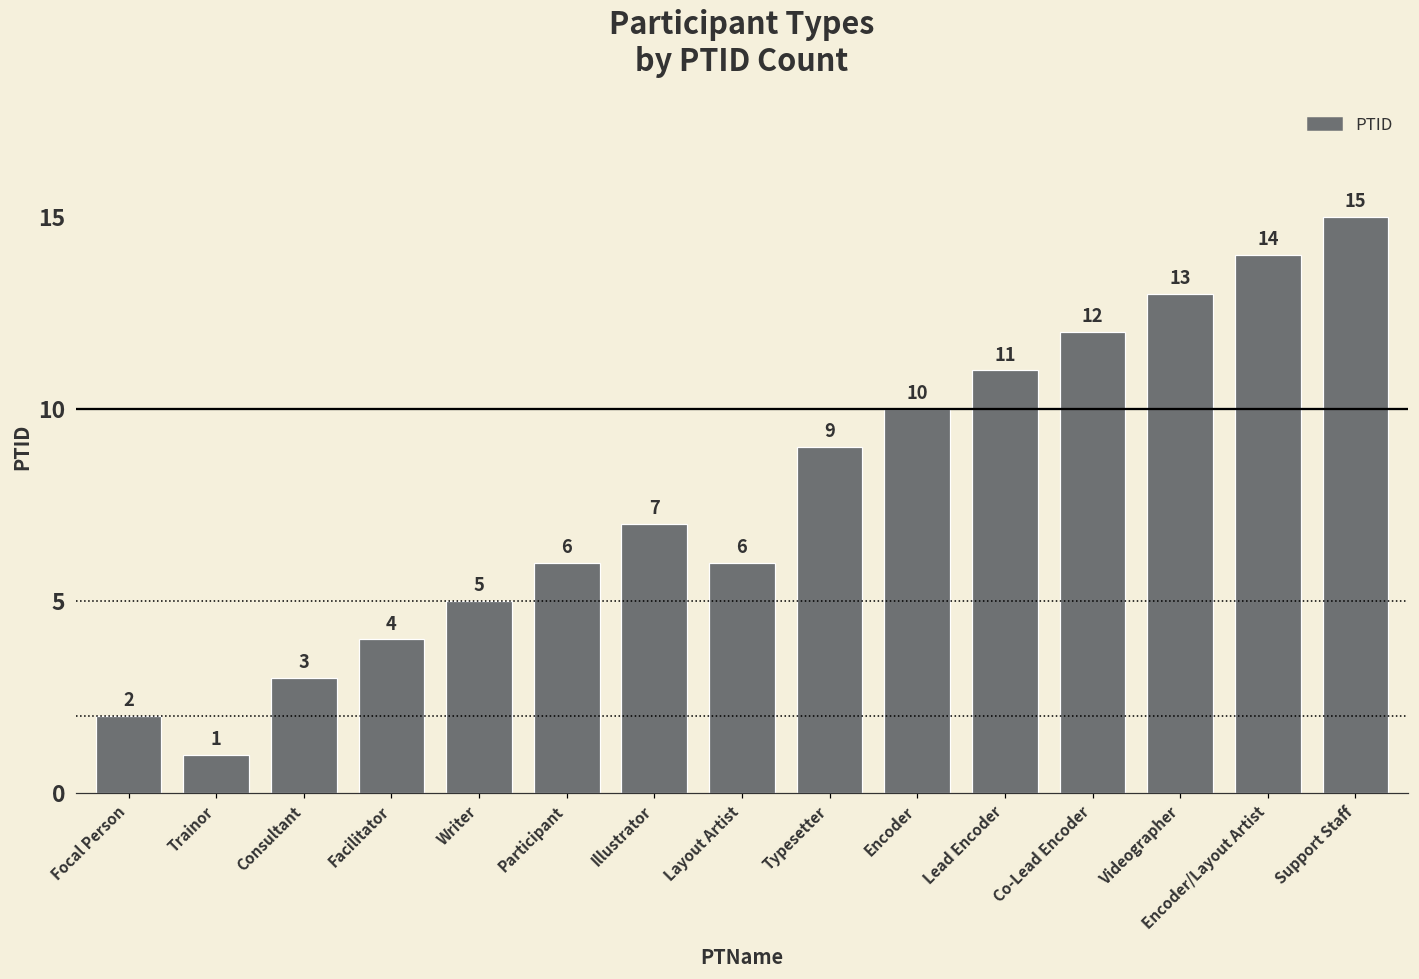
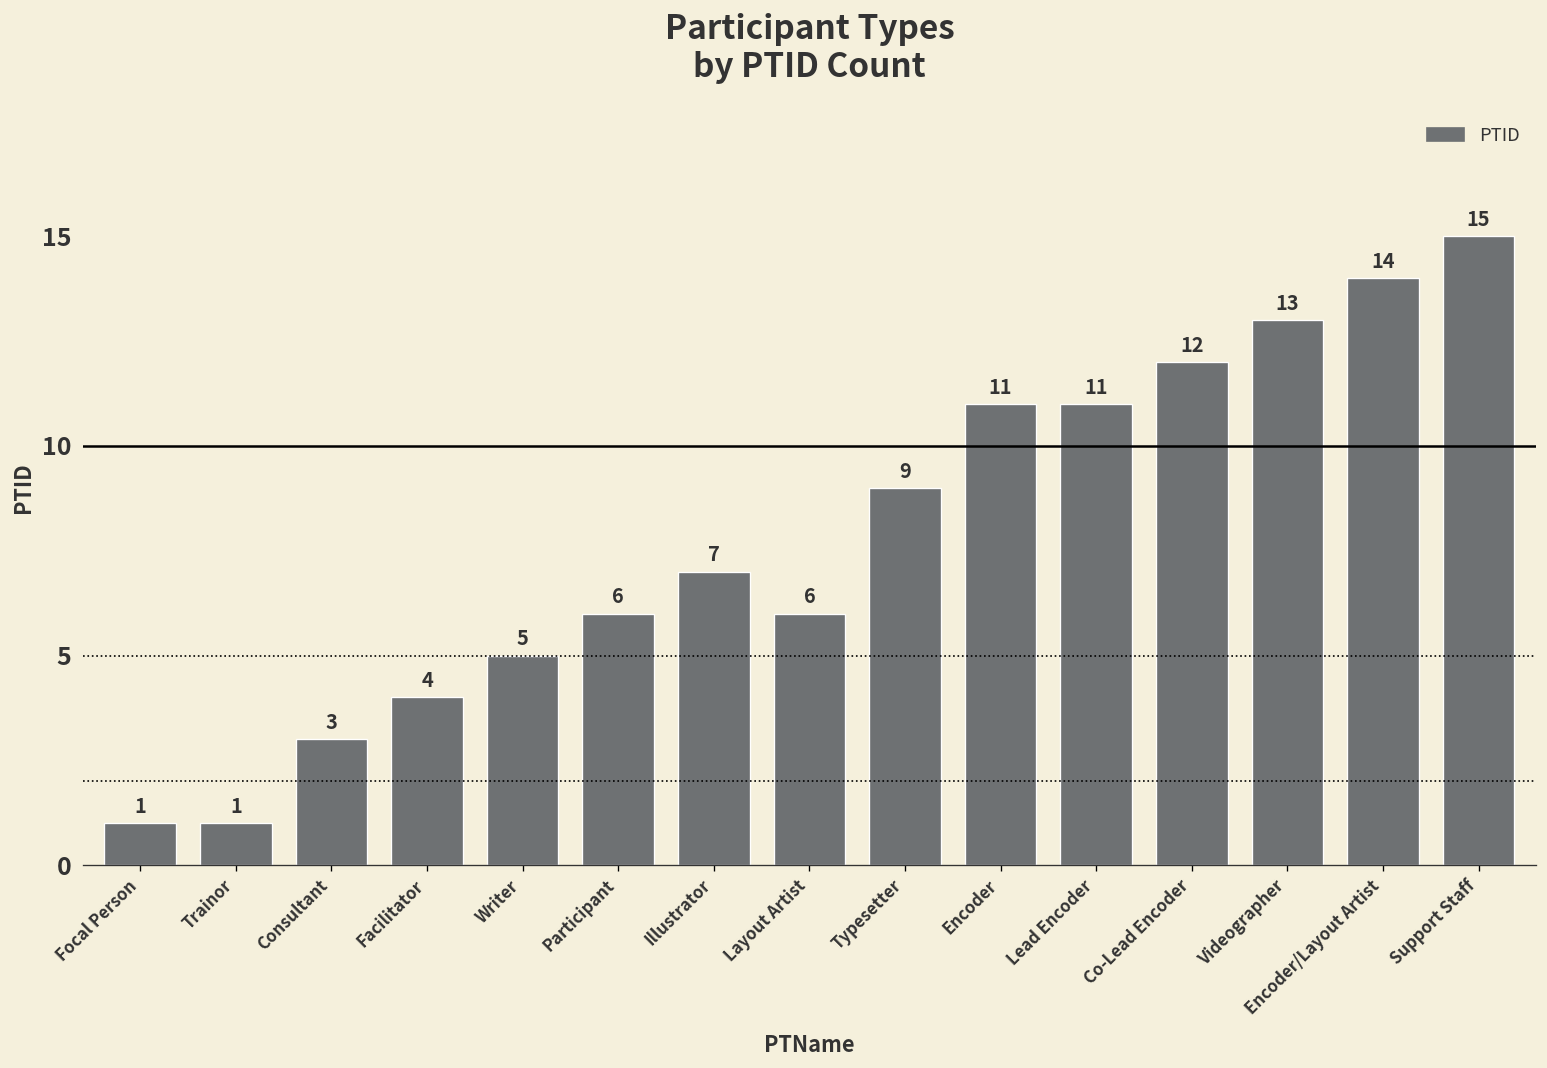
  {
-   "Focal Person": 2,
+   "Focal Person": 1,
    "Trainor": 1,
    "Consultant": 3,
    "Facilitator": 4,
    "Writer": 5,
    "Participant": 6,
    "Illustrator": 7,
    "Layout Artist": 6,
    "Typesetter": 9,
-   "Encoder": 10,
+   "Encoder": 11,
    "Lead Encoder": 11,
    "Co-Lead Encoder": 12,
    "Videographer": 13,
    "Encoder/Layout Artist": 14,
    "Support Staff": 15
  }
